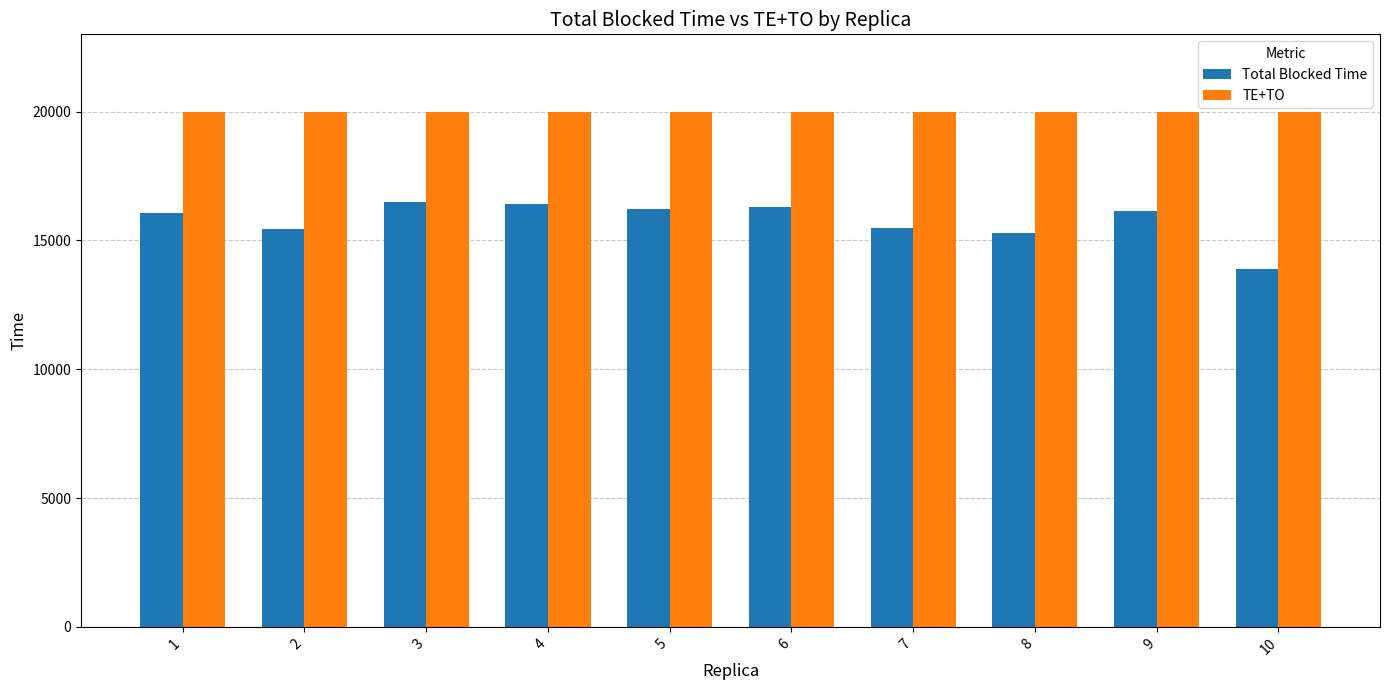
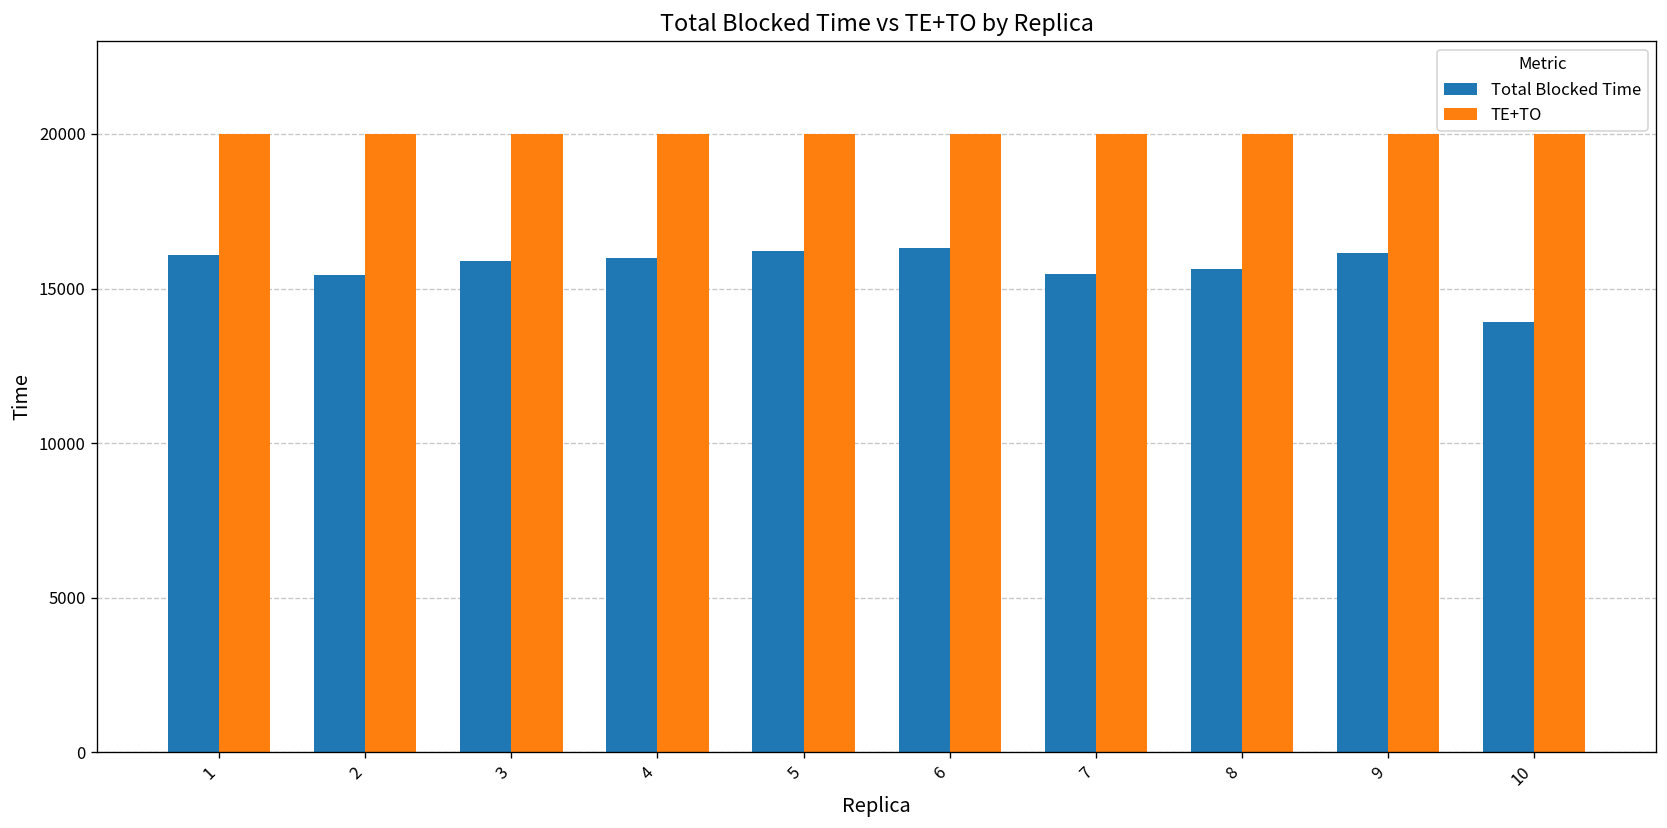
  {
    "Total Blocked Time": {
      "1": 16100,
      "2": 15500,
-     "3": 16500,
-     "4": 16400,
+     "3": 15900,
+     "4": 16000,
      "5": 16200,
      "6": 16300,
      "7": 15500,
-     "8": 15300,
+     "8": 15600,
      "9": 16200,
      "10": 13900
    },
    "TE+TO": {
      "1": 20000,
      "2": 20000,
      "3": 20000,
      "4": 20000,
      "5": 20000,
      "6": 20000,
      "7": 20000,
      "8": 20000,
      "9": 20000,
      "10": 20000
    }
  }
